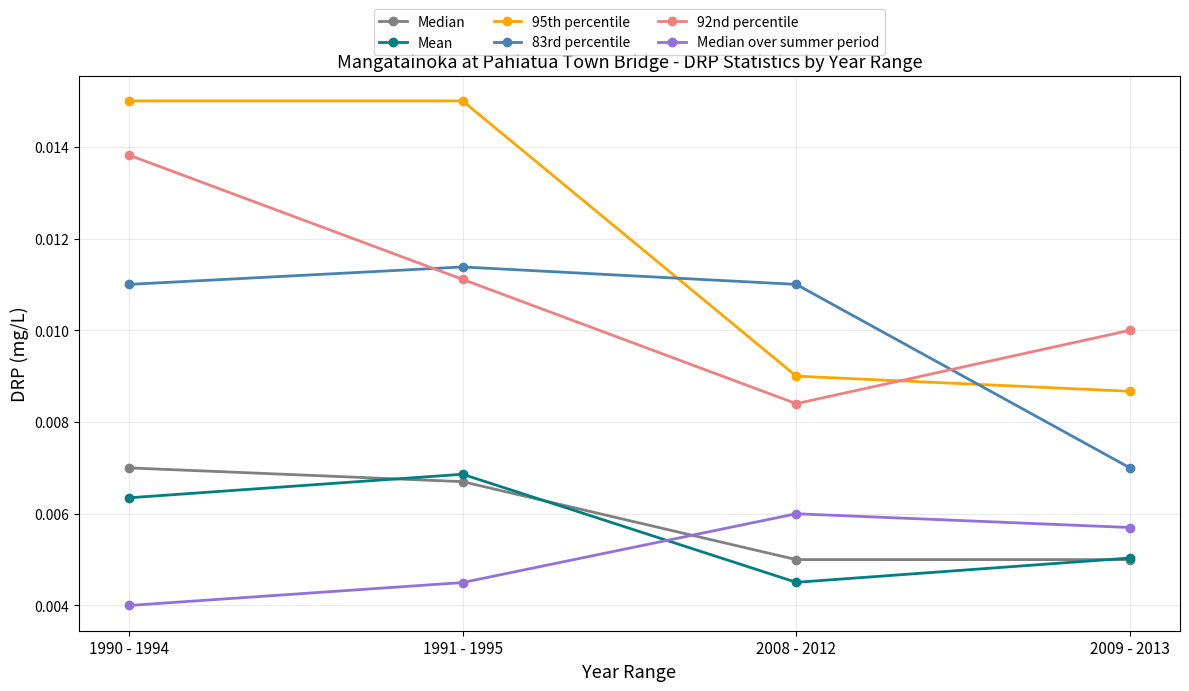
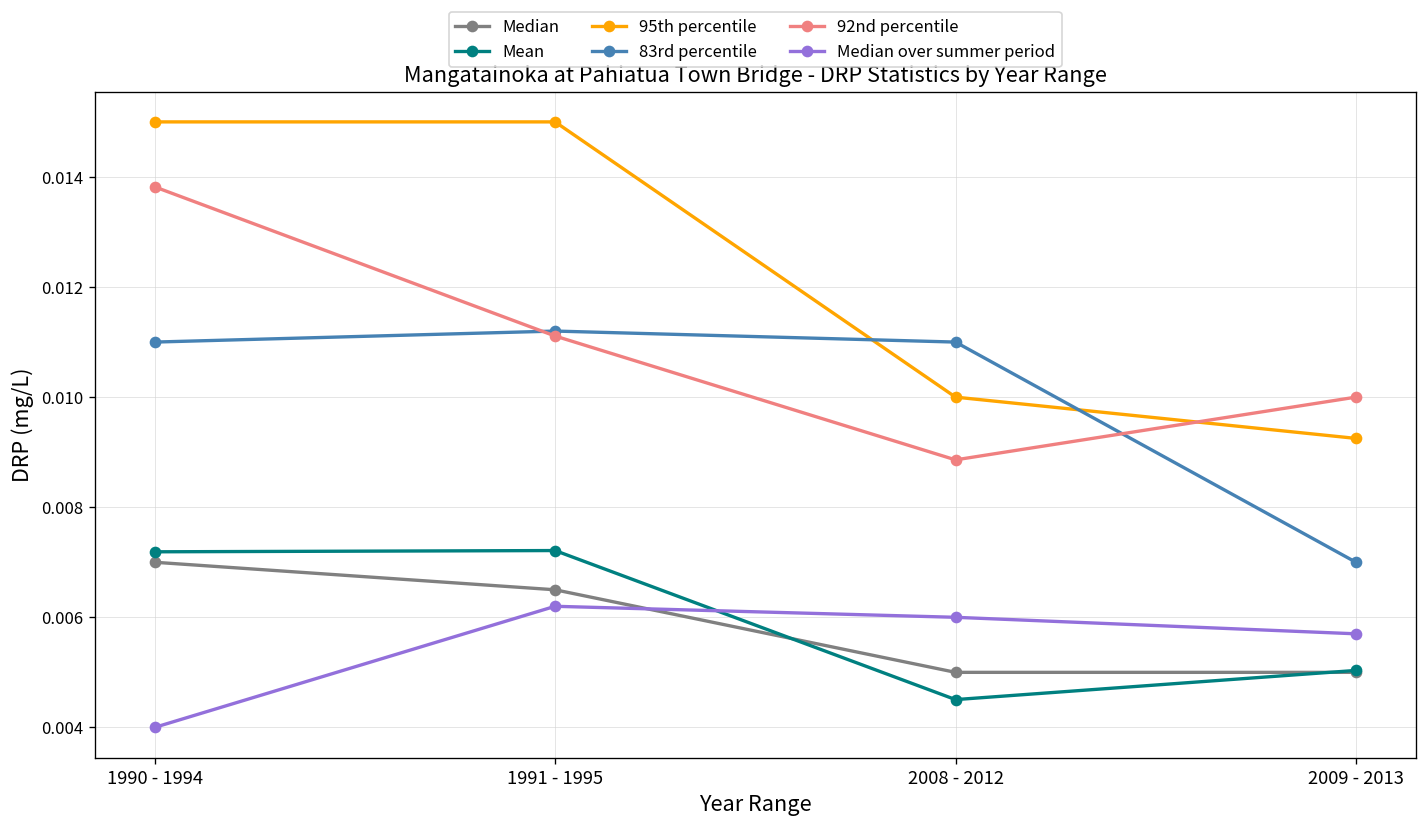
  {
    "Median": {
      "1990 - 1994": 0.0070,
-     "1991 - 1995": 0.0067,
+     "1991 - 1995": 0.0065,
      "2008 - 2012": 0.0050
    },
    "Mean": {
-     "1990 - 1994": 0.0063,
-     "1991 - 1995": 0.0069,
+     "1990 - 1994": 0.0072,
+     "1991 - 1995": 0.0072,
      "2008 - 2012": 0.0045
    },
    "95th percentile": {
      "1990 - 1994": 0.0150,
      "1991 - 1995": 0.0150,
-     "2008 - 2012": 0.009,
-     "2009 - 2013": 0.0087
+     "2008 - 2012": 0.010,
+     "2009 - 2013": 0.0093
    },
    "83rd percentile": {
      "1990 - 1994": 0.0110,
-     "1991 - 1995": 0.0114,
+     "1991 - 1995": 0.0112,
      "2008 - 2012": 0.0110,
      "2009 - 2013": 0.0070
    },
    "92nd percentile": {
      "1990 - 1994": 0.0138,
      "1991 - 1995": 0.0111,
-     "2008 - 2012": 0.0084,
+     "2008 - 2012": 0.0089,
      "2009 - 2013": 0.0100
    },
    "Median over summer period": {
      "1990 - 1994": 0.0040,
-     "1991 - 1995": 0.0045,
+     "1991 - 1995": 0.0062,
      "2008 - 2012": 0.0060,
      "2009 - 2013": 0.0057
    }
  }
